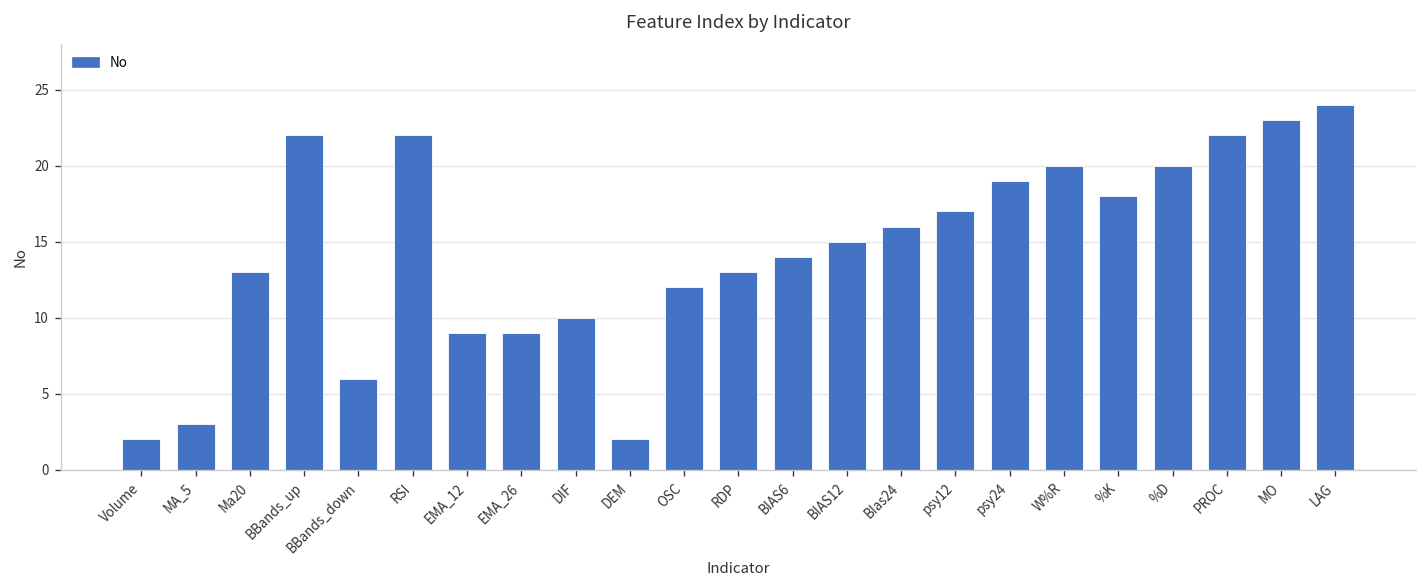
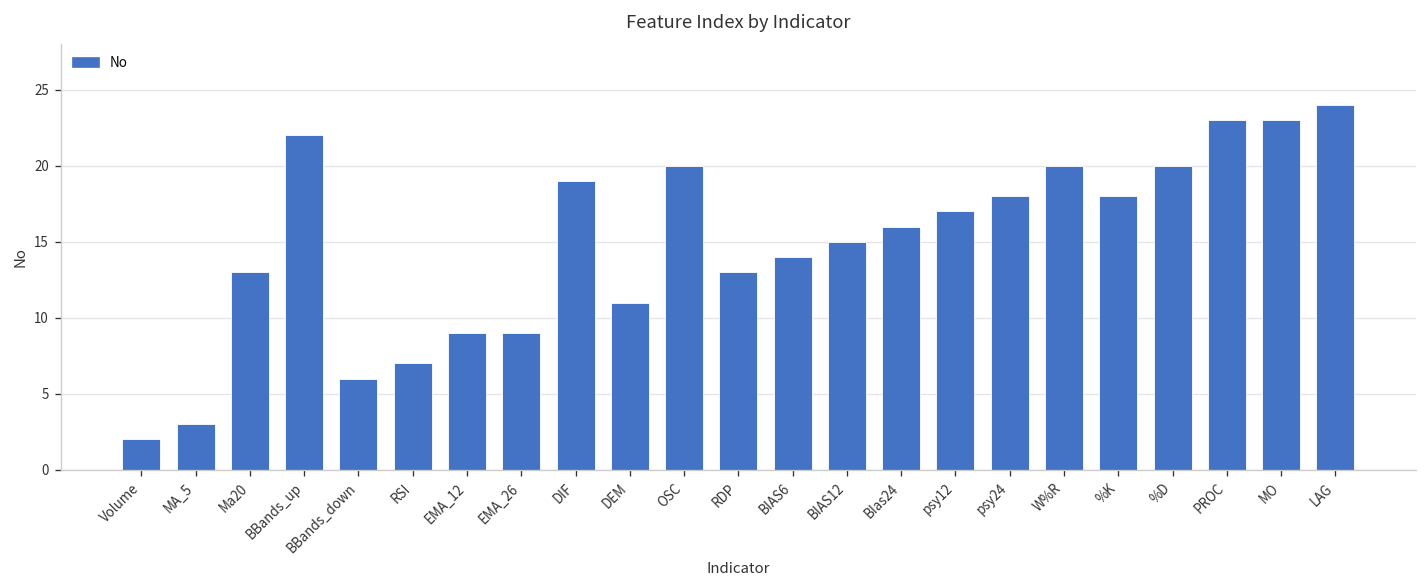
  {
    "Volume": 2,
    "MA_5": 3,
    "Ma20": 13,
    "BBands_up": 22,
    "BBands_down": 6,
-   "RSI": 22,
+   "RSI": 7,
    "EMA_12": 9,
    "EMA_26": 9,
-   "DIF": 10,
-   "DEM": 2,
-   "OSC": 12,
+   "DIF": 19,
+   "DEM": 11,
+   "OSC": 20,
    "RDP": 13,
    "BIAS6": 14,
    "BIAS12": 15,
    "BIas24": 16,
    "psy12": 17,
-   "psy24": 19,
+   "psy24": 18,
    "W%R": 20,
    "%K": 18,
    "%D": 20,
-   "PROC": 22,
+   "PROC": 23,
    "MO": 23,
    "LAG": 24
  }
